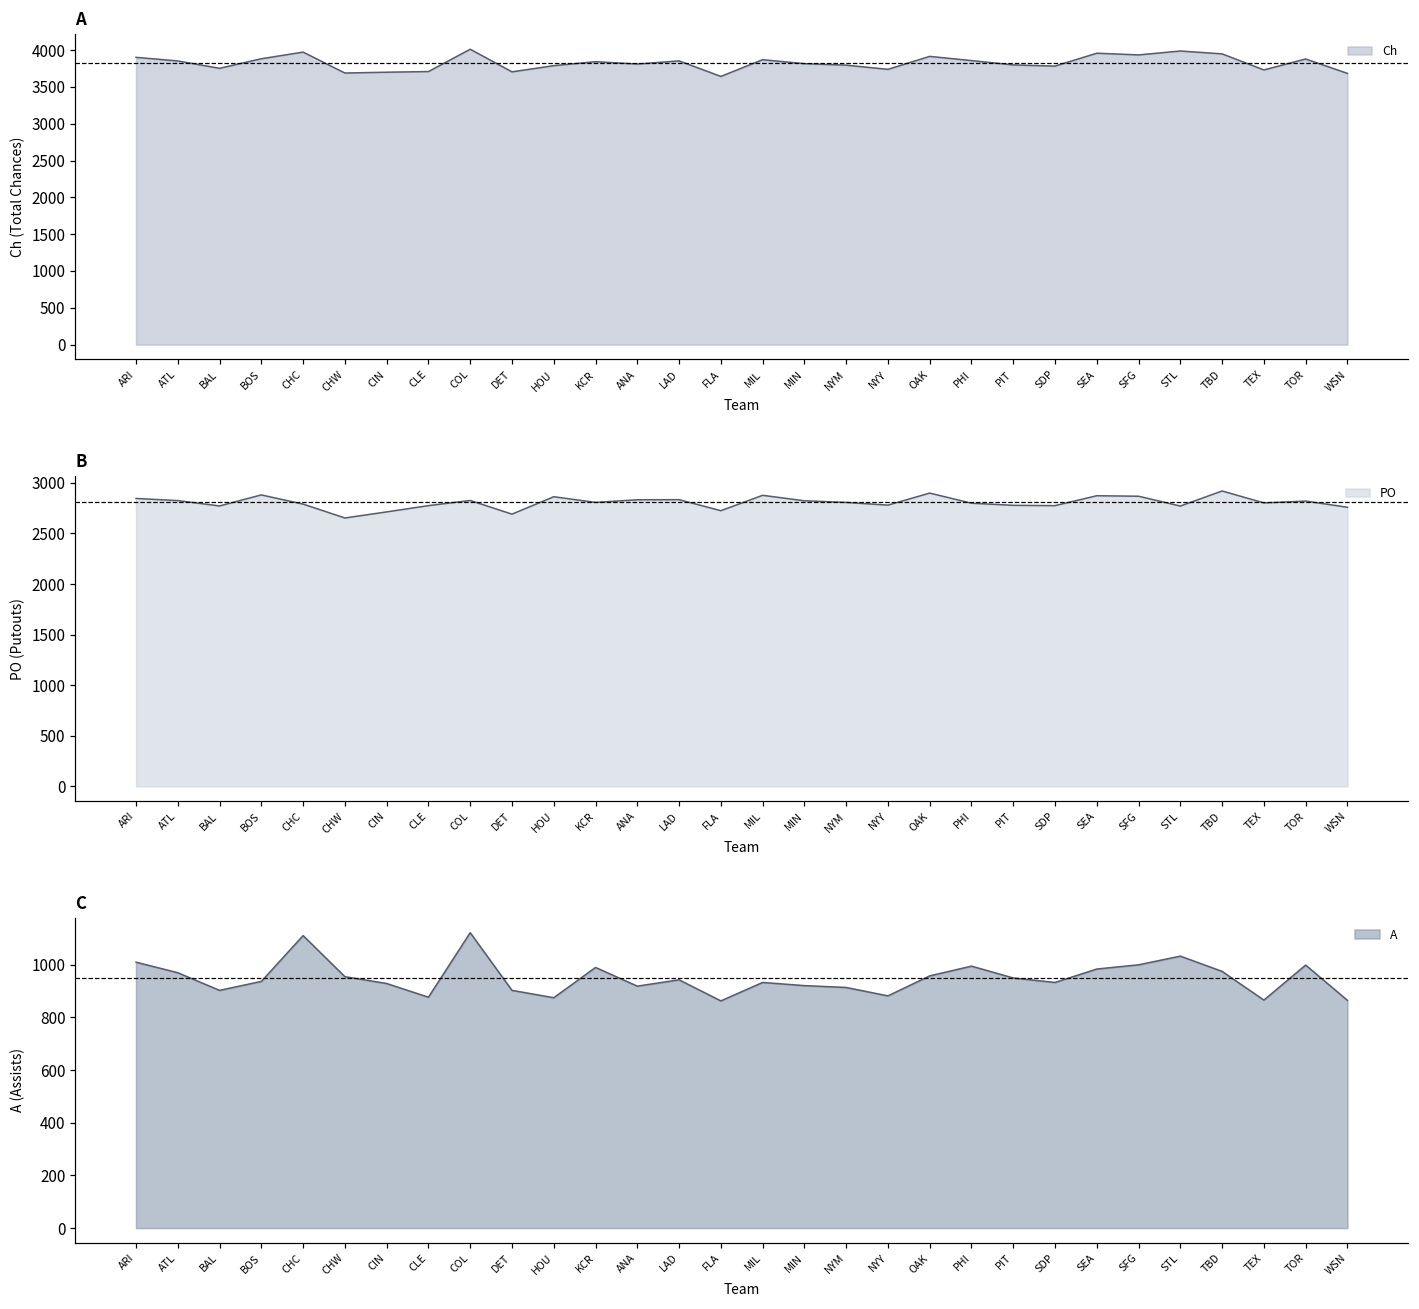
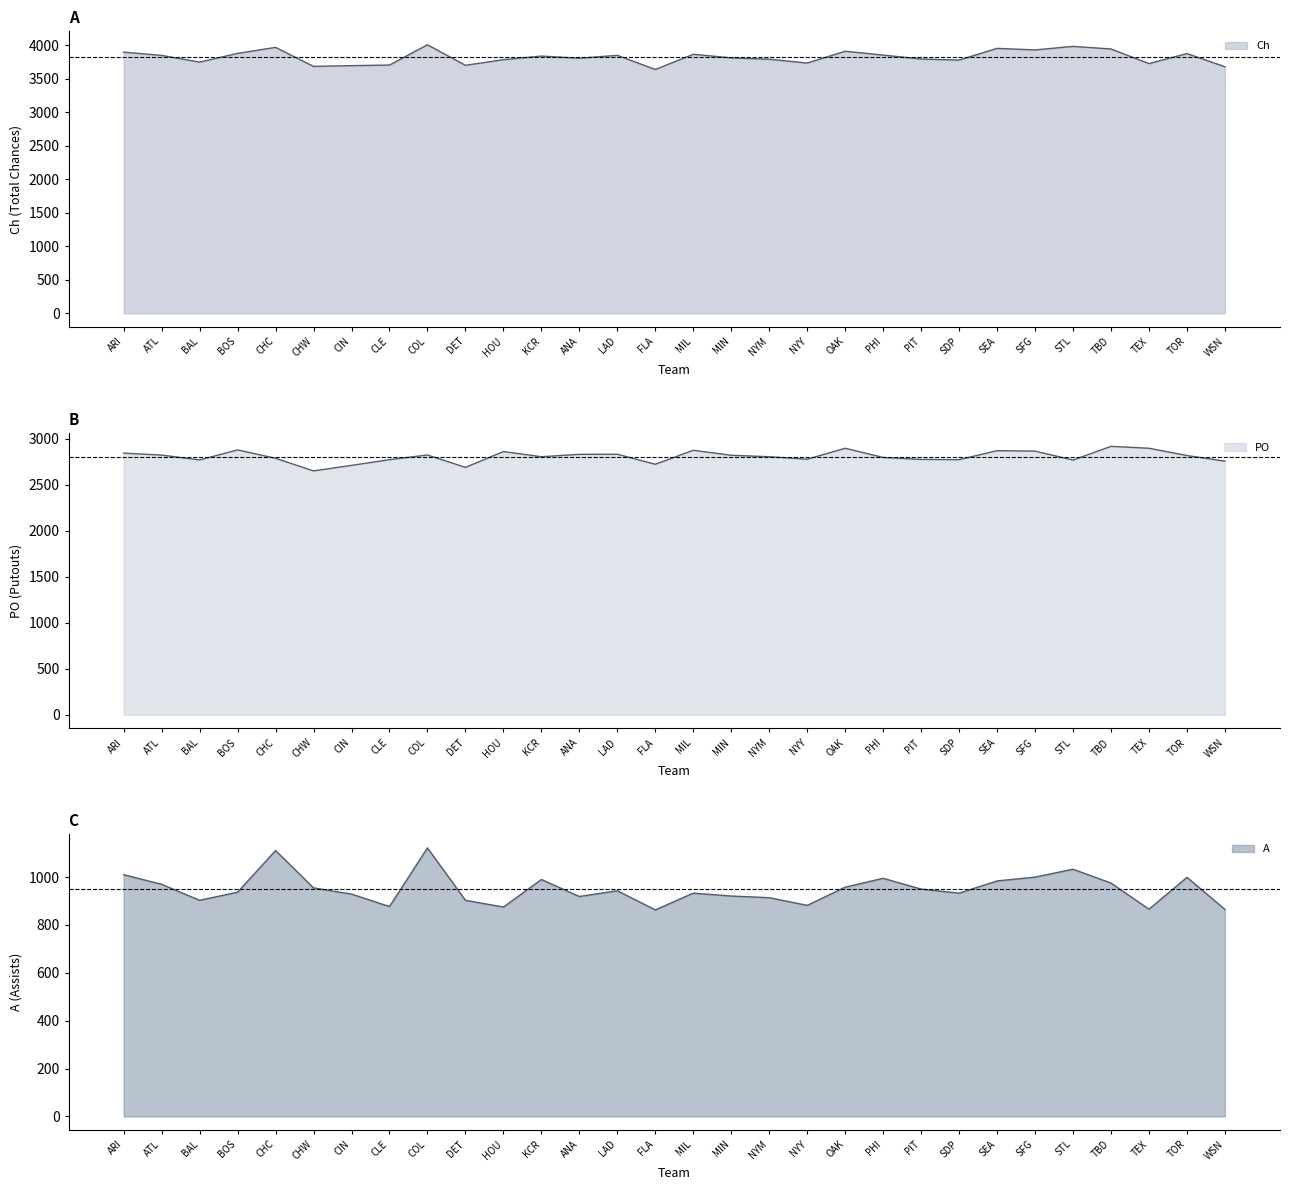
  {
    "A": {
      "ARI": 3900,
      "ATL": 3900,
      "BAL": 3800,
      "BOS": 3900,
      "CHC": 4000,
      "CHW": 3700,
      "CIN": 3700,
      "CLE": 3700,
      "COL": 4000,
      "DET": 3700,
      "HOU": 3800,
      "KCR": 3800,
      "ANA": 3800,
      "LAD": 3900,
      "FLA": 3600,
      "MIL": 3900,
      "MIN": 3800,
      "NYM": 3800,
      "NYY": 3700,
      "OAK": 3900,
      "PHI": 3900,
      "PIT": 3800,
      "SDP": 3800,
      "SEA": 4000,
      "SFG": 3900,
      "STL": 4000,
      "TBD": 3900,
      "TEX": 3700,
      "TOR": 3900,
      "WSN": 3700
    },
    "B": {
      "ARI": 2800,
      "ATL": 2800,
      "BAL": 2800,
      "BOS": 2900,
      "CHC": 2800,
      "CHW": 2700,
      "CIN": 2700,
      "CLE": 2800,
      "COL": 2800,
      "DET": 2700,
      "HOU": 2900,
      "KCR": 2800,
      "ANA": 2800,
      "LAD": 2800,
      "FLA": 2700,
      "MIL": 2900,
      "MIN": 2800,
      "NYM": 2800,
      "NYY": 2800,
      "OAK": 2900,
      "PHI": 2800,
      "PIT": 2800,
      "SDP": 2800,
      "SEA": 2900,
      "SFG": 2900,
      "STL": 2800,
      "TBD": 2900,
-     "TEX": 2800,
+     "TEX": 2900,
      "TOR": 2800,
      "WSN": 2800
    },
    "C": {
      "ARI": 1010,
      "ATL": 970,
      "BAL": 900,
      "BOS": 940,
      "CHC": 1110,
      "CHW": 960,
      "CIN": 930,
      "CLE": 880,
      "COL": 1120,
      "DET": 900,
      "HOU": 880,
      "KCR": 990,
      "ANA": 920,
      "LAD": 940,
      "FLA": 860,
      "MIL": 930,
      "MIN": 920,
      "NYM": 910,
      "NYY": 880,
      "OAK": 960,
      "PHI": 1000,
      "PIT": 950,
      "SDP": 930,
      "SEA": 980,
      "SFG": 1000,
      "STL": 1030,
      "TBD": 980,
      "TEX": 870,
      "TOR": 1000,
      "WSN": 870
    }
  }
